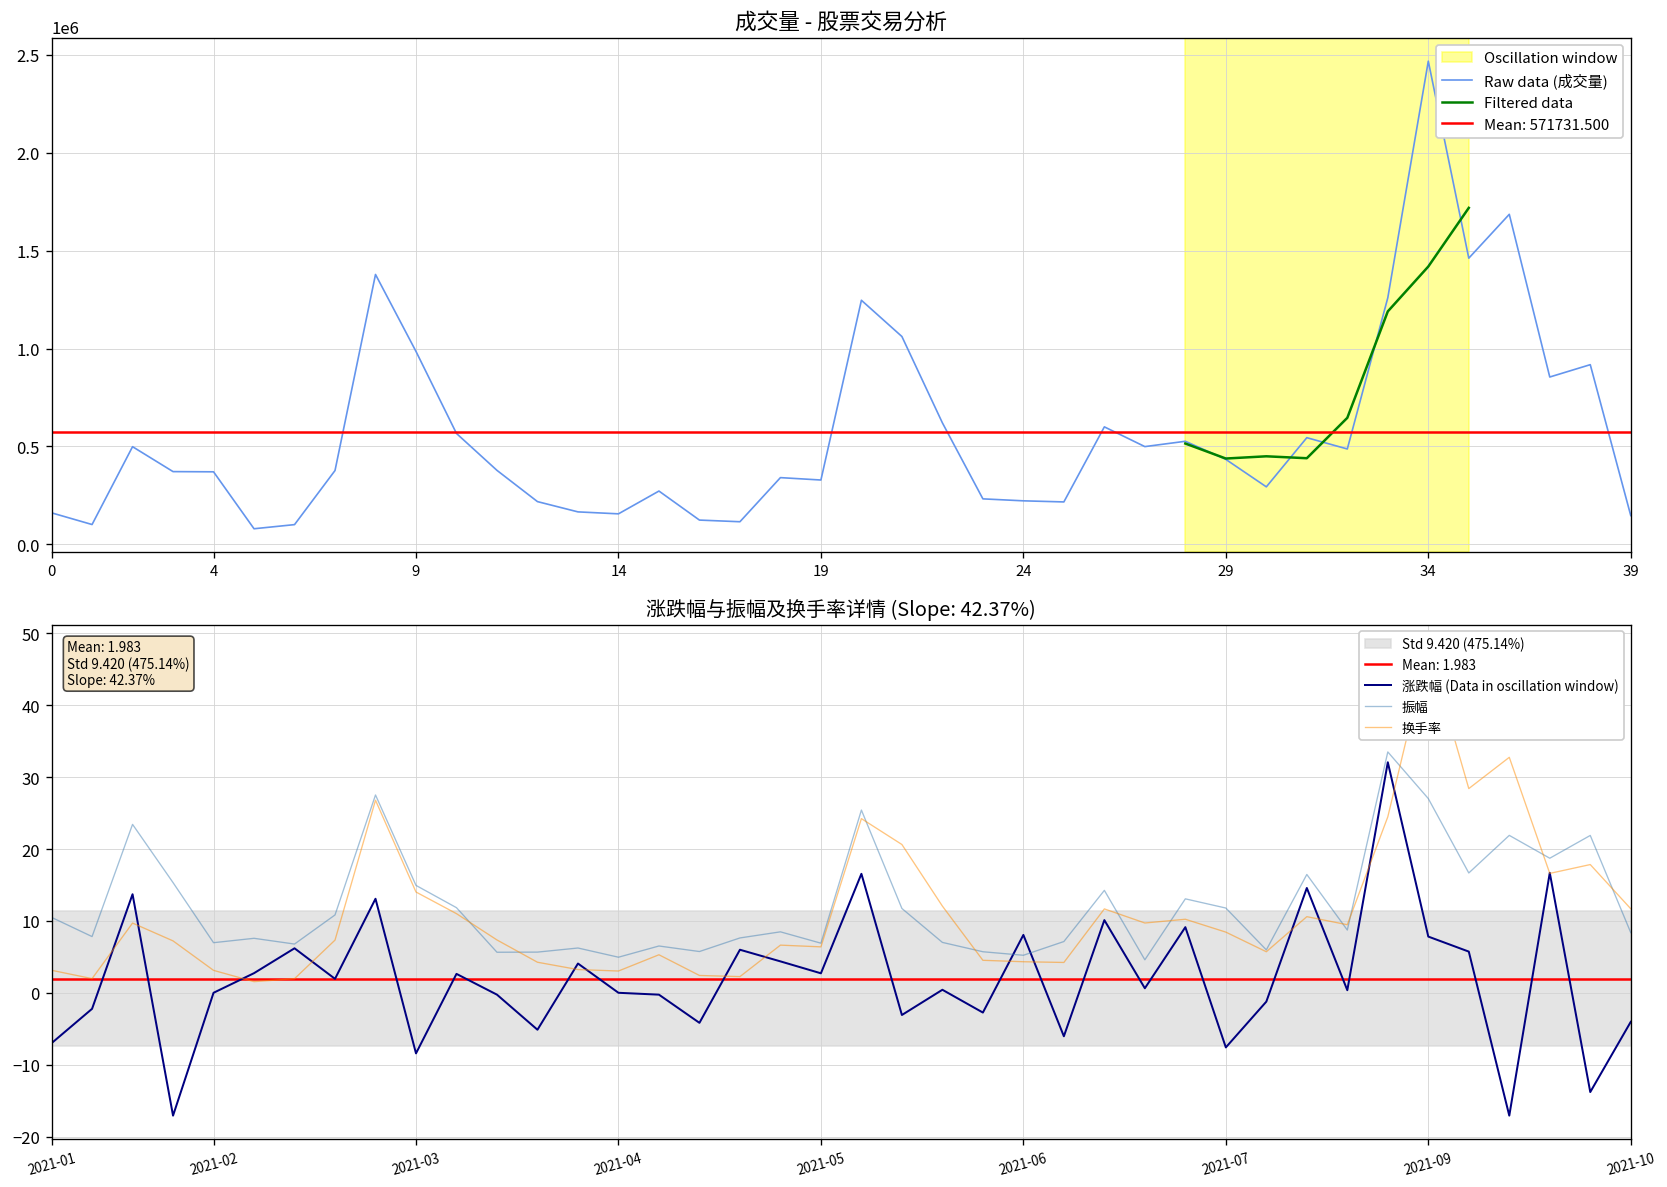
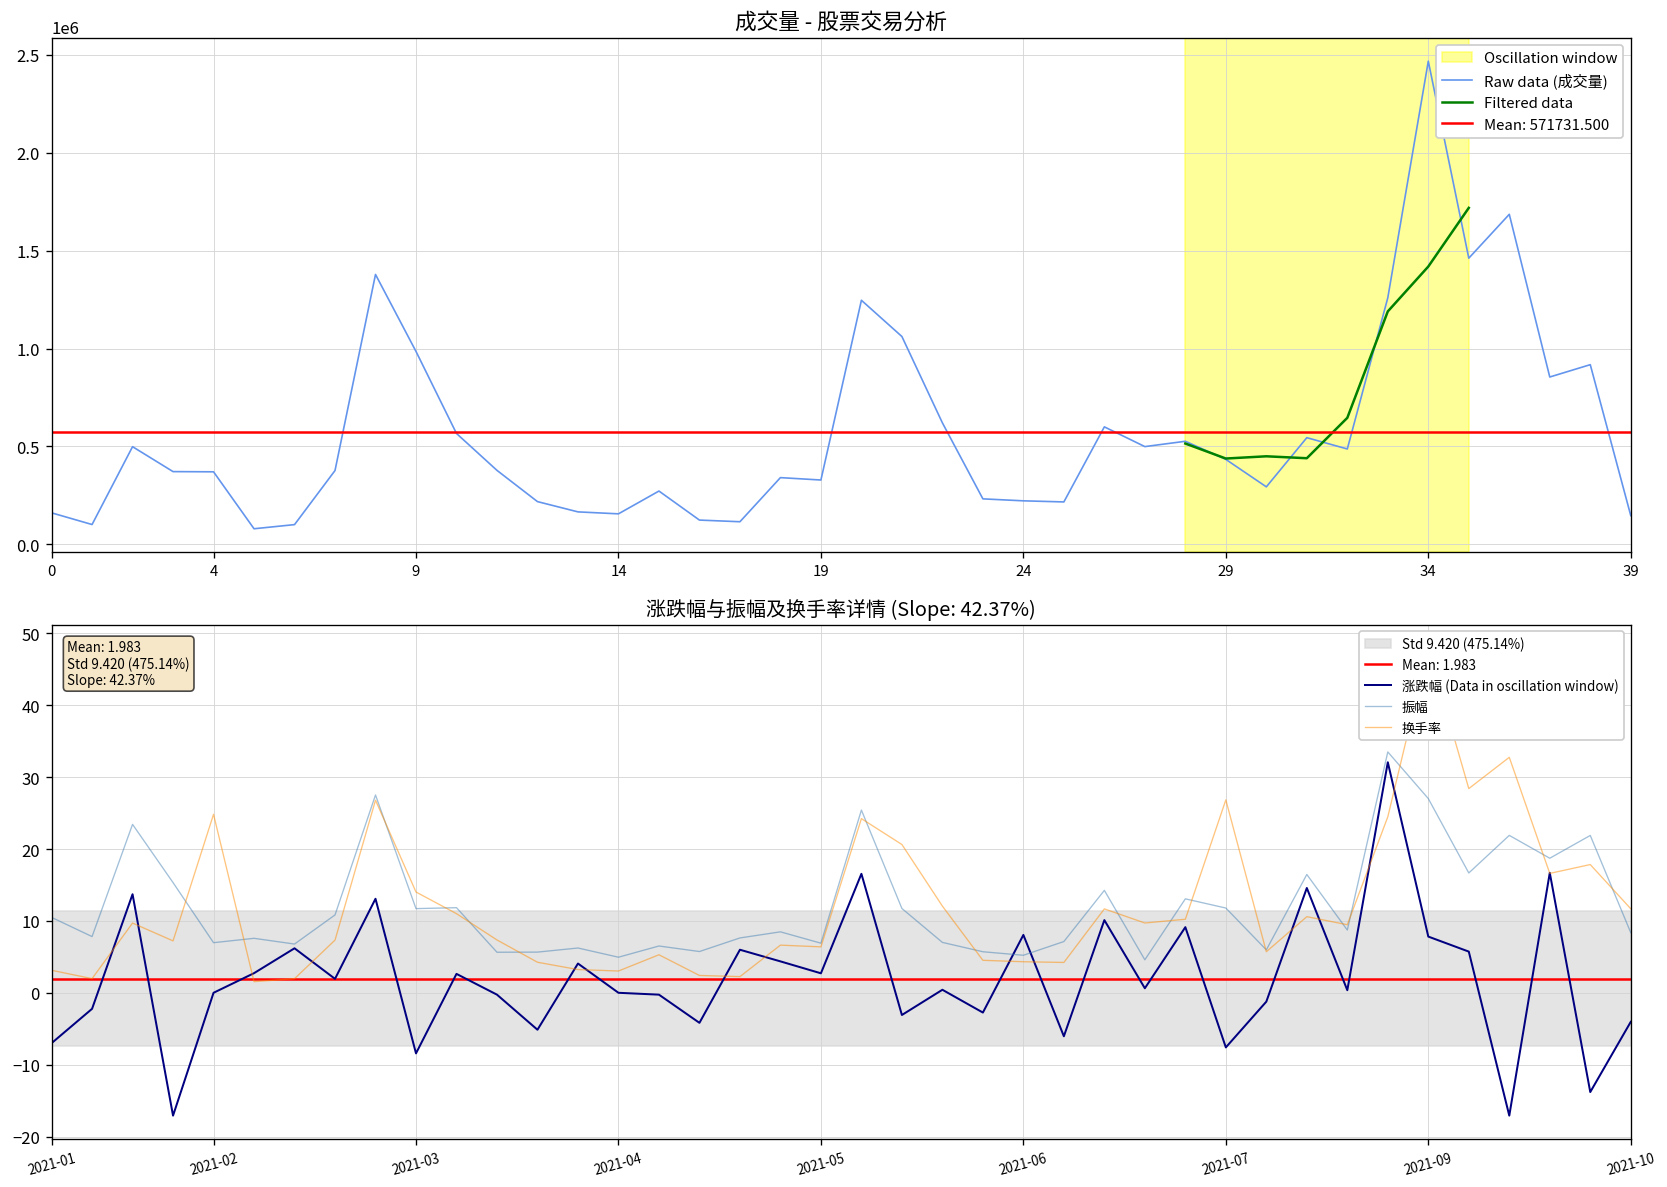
  {
    "成交量 - 股票交易分析": {
      "Raw data (成交量)": {
        "0": 160000,
        "4": 370000,
        "9": 990000,
        "14": 160000,
        "19": 330000,
        "24": 220000,
        "34": 2470000,
        "39": 150000
      },
      "Filtered data": {
        "34": 1420000
      }
    },
    "涨跌幅与振幅及换手率详情 (Slope: 42.37%)": {
      "涨跌幅 (Data in oscillation window)": {
        "2021-01": -7,
        "2021-02": 0,
        "2021-03": -8,
        "2021-04": 0,
        "2021-05": 3,
        "2021-06": 8,
        "2021-07": -8,
        "2021-09": 8,
        "2021-10": -4
      },
      "振幅": {
        "2021-01": 10,
        "2021-02": 7,
-       "2021-03": 15,
+       "2021-03": 12,
        "2021-04": 5,
        "2021-05": 7,
        "2021-06": 5,
        "2021-07": 12,
        "2021-09": 27,
        "2021-10": 8
      },
      "换手率": {
        "2021-01": 3,
-       "2021-02": 3,
+       "2021-02": 25,
        "2021-03": 14,
        "2021-04": 3,
        "2021-05": 6,
        "2021-06": 4,
-       "2021-07": 8,
+       "2021-07": 27,
        "2021-10": 12
      }
    }
  }
